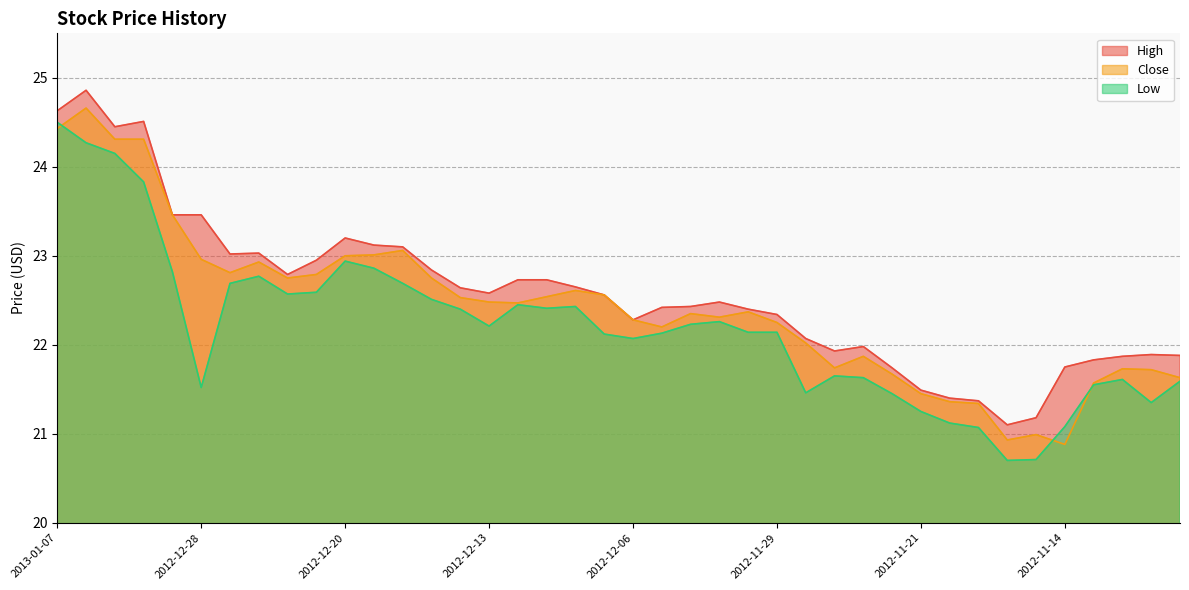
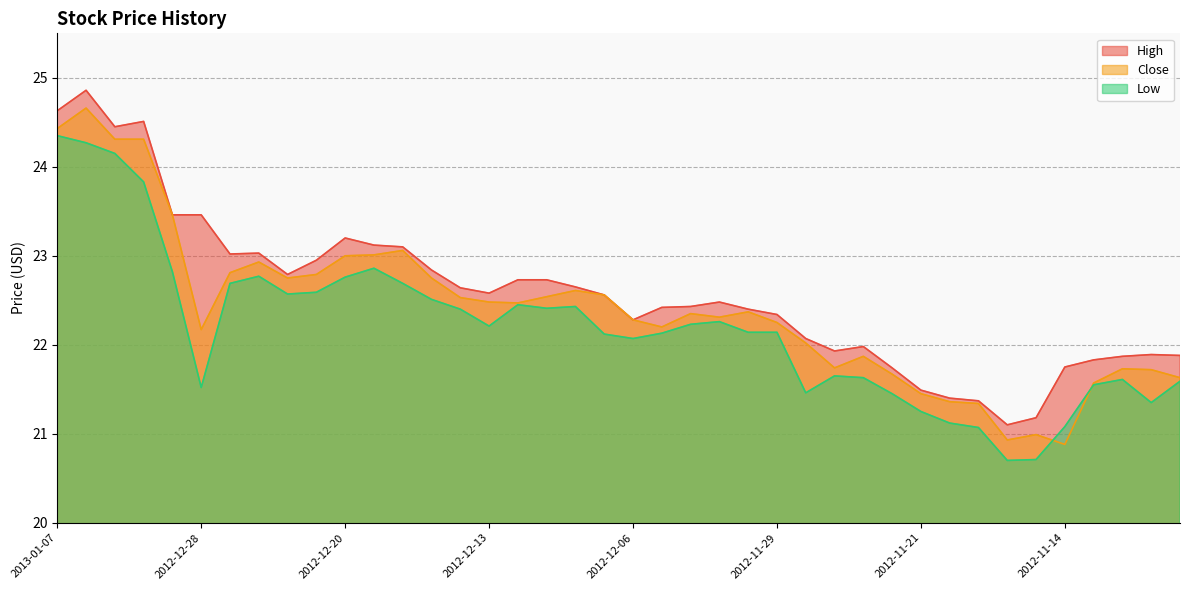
  {
    "High": {
      "2013-01-07": 24.6,
      "2012-12-28": 23.5,
      "2012-12-20": 23.2,
      "2012-12-13": 22.6,
      "2012-11-29": 22.3,
      "2012-11-21": 21.5,
      "2012-11-14": 21.8
    },
    "Close": {
      "2013-01-07": 24.4,
-     "2012-12-28": 23.0,
+     "2012-12-28": 22.2,
      "2012-12-20": 23.0,
      "2012-12-13": 22.5,
      "2012-11-29": 22.3,
      "2012-11-21": 21.5,
      "2012-11-14": 20.9
    },
    "Low": {
-     "2013-01-07": 24.5,
+     "2013-01-07": 24.4,
      "2012-12-28": 21.5,
-     "2012-12-20": 22.9,
+     "2012-12-20": 22.8,
      "2012-12-13": 22.2,
      "2012-12-06": 22.1,
      "2012-11-29": 22.1,
      "2012-11-21": 21.3,
      "2012-11-14": 21.1
    }
  }
